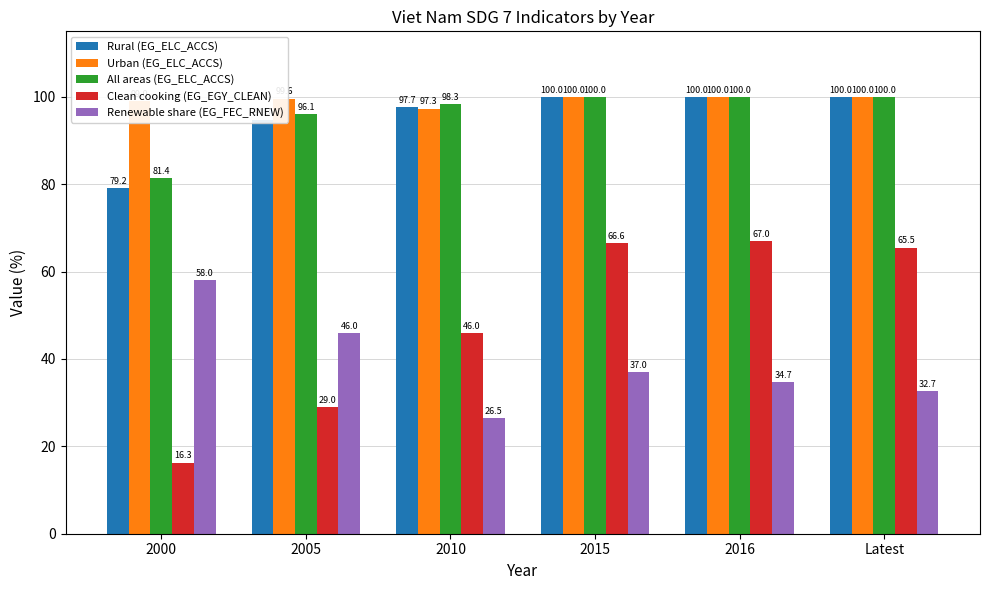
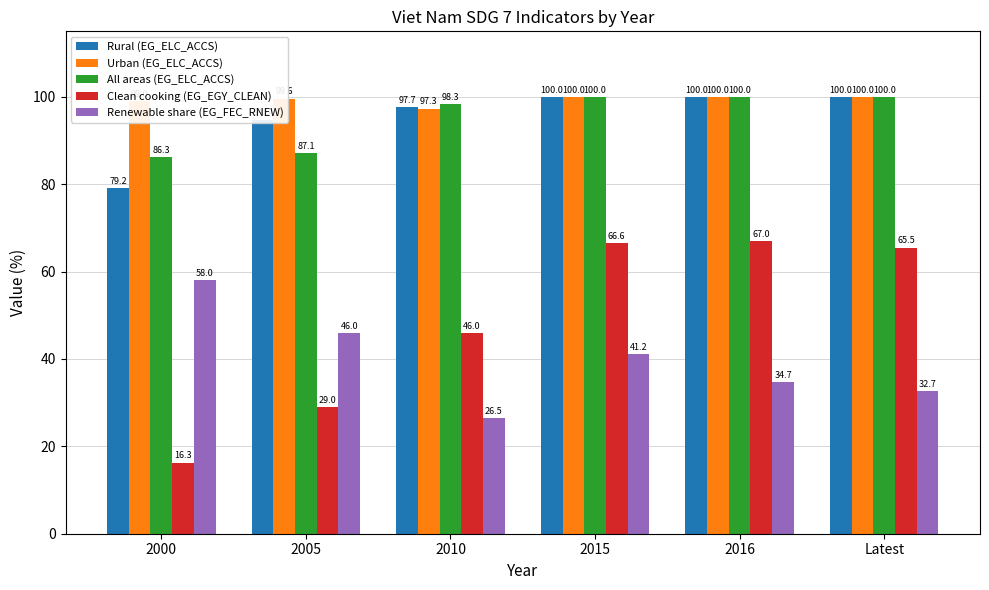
  {
    "Rural (EG_ELC_ACCS)": {
      "2000": 79.2,
      "2010": 97.7,
      "2015": 100.0,
      "2016": 100.0,
      "Latest": 100.0
    },
    "Urban (EG_ELC_ACCS)": {
      "2010": 97.3,
      "2015": 100.0,
      "2016": 100.0,
      "Latest": 100.0
    },
    "All areas (EG_ELC_ACCS)": {
-     "2000": 81.4,
-     "2005": 96.1,
+     "2000": 86.3,
+     "2005": 87.1,
      "2010": 98.3,
      "2015": 100.0,
      "2016": 100.0,
      "Latest": 100.0
    },
    "Clean cooking (EG_EGY_CLEAN)": {
      "2000": 16.3,
      "2005": 29.0,
      "2010": 46.0,
      "2015": 66.6,
      "2016": 67.0,
      "Latest": 65.5
    },
    "Renewable share (EG_FEC_RNEW)": {
      "2000": 58.0,
      "2005": 46.0,
      "2010": 26.5,
-     "2015": 37.0,
+     "2015": 41.2,
      "2016": 34.7,
      "Latest": 32.7
    }
  }
